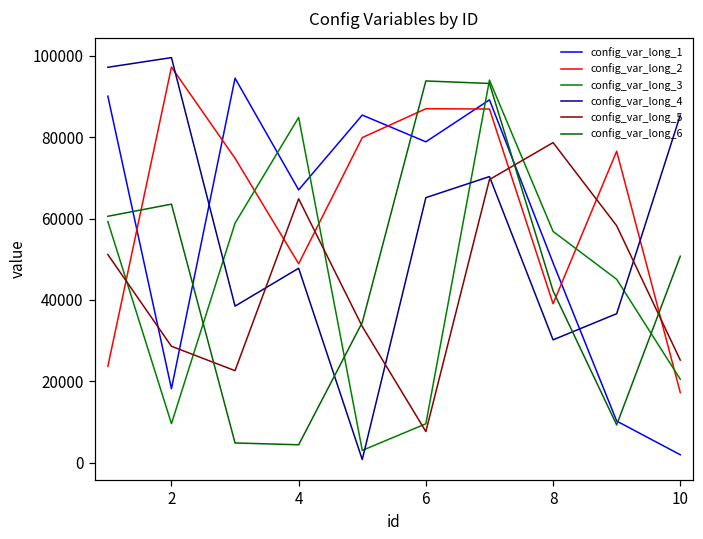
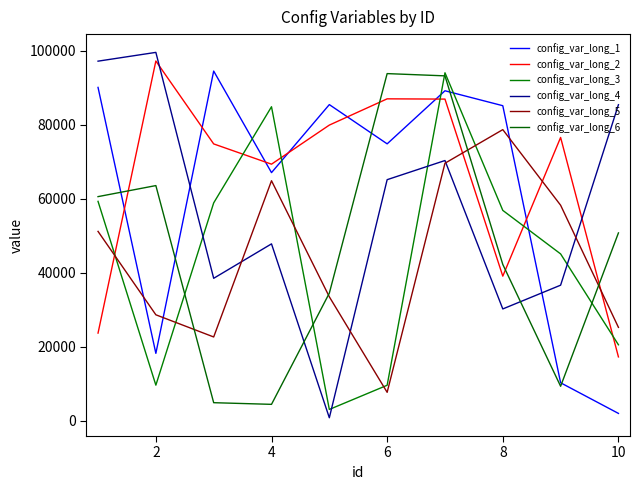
  {
    "config_var_long_1": {
      "2": 18000,
      "4": 67000,
-     "6": 79000,
-     "8": 49000,
+     "6": 75000,
+     "8": 85000,
      "10": 2000
    },
    "config_var_long_2": {
      "2": 97000,
-     "4": 49000,
+     "4": 69000,
      "6": 87000,
      "8": 39000,
      "10": 17000
    },
    "config_var_long_4": {
      "2": 100000,
      "4": 48000,
      "6": 65000,
      "8": 30000,
      "10": 85000
    },
    "config_var_long_5": {
      "2": 29000,
      "4": 65000,
      "6": 8000,
      "8": 79000,
      "10": 25000
    }
  }
